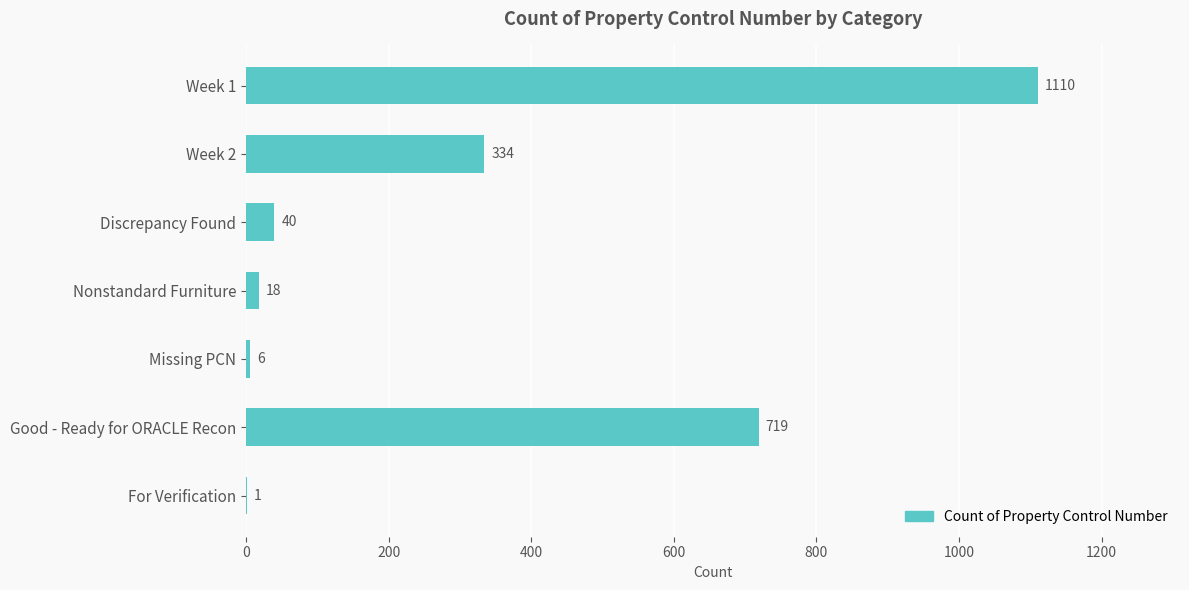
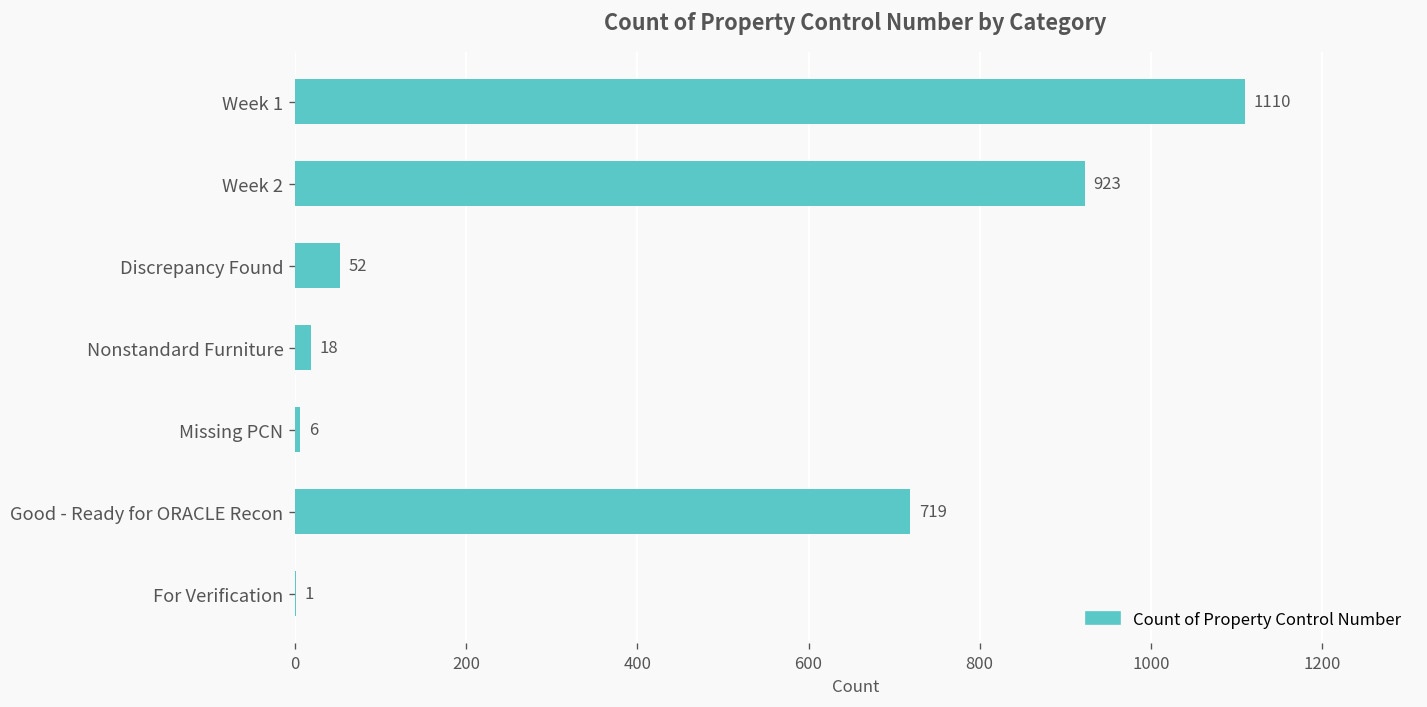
  {
    "Week 1": 1110,
-   "Week 2": 334,
-   "Discrepancy Found": 40,
+   "Week 2": 923,
+   "Discrepancy Found": 52,
    "Nonstandard Furniture": 18,
    "Missing PCN": 6,
    "Good - Ready for ORACLE Recon": 719,
    "For Verification": 1
  }
